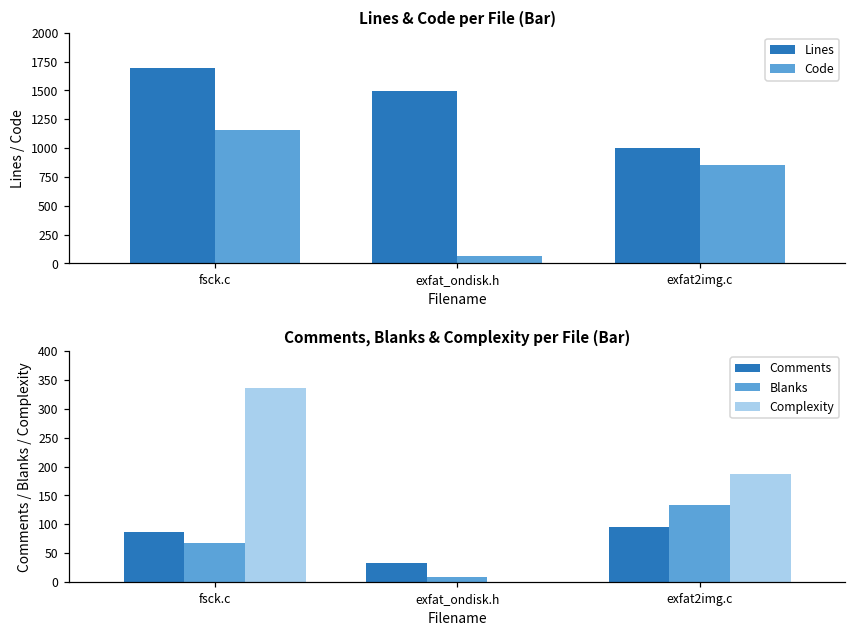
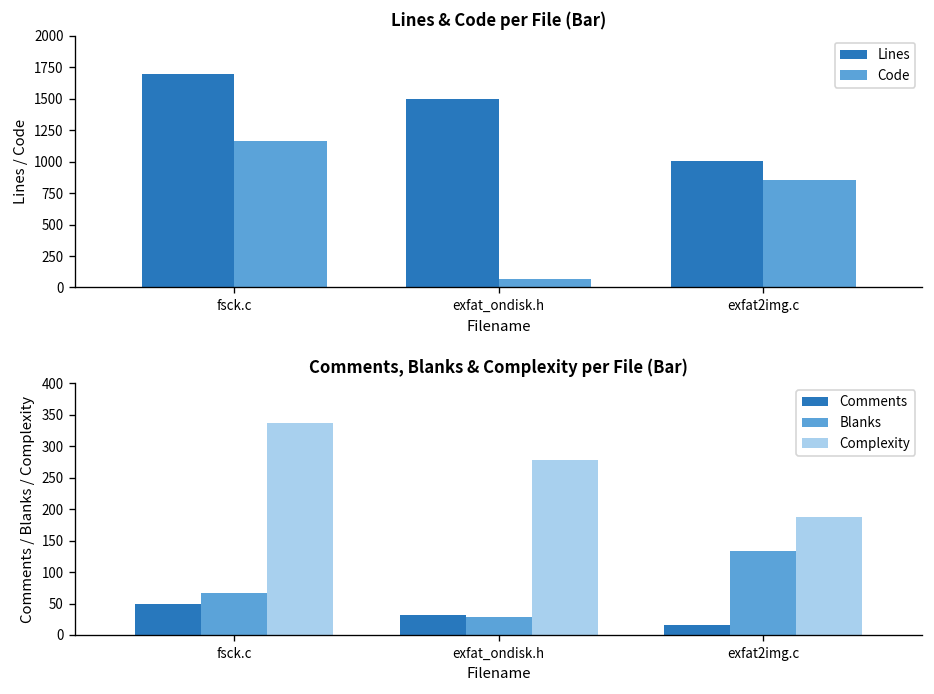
  {
    "Lines & Code per File (Bar)": {
      "Lines": {
        "fsck.c": 1700,
        "exfat_ondisk.h": 1500,
        "exfat2img.c": 1000
      },
      "Code": {
        "fsck.c": 1160,
        "exfat_ondisk.h": 60,
        "exfat2img.c": 850
      }
    },
    "Comments, Blanks & Complexity per File (Bar)": {
      "Comments": {
-       "fsck.c": 90,
+       "fsck.c": 50,
        "exfat_ondisk.h": 30,
-       "exfat2img.c": 100
+       "exfat2img.c": 20
      },
      "Blanks": {
        "fsck.c": 70,
-       "exfat_ondisk.h": 10,
+       "exfat_ondisk.h": 30,
        "exfat2img.c": 130
      },
      "Complexity": {
        "fsck.c": 340,
-       "exfat_ondisk.h": 0,
+       "exfat_ondisk.h": 280,
        "exfat2img.c": 190
      }
    }
  }
